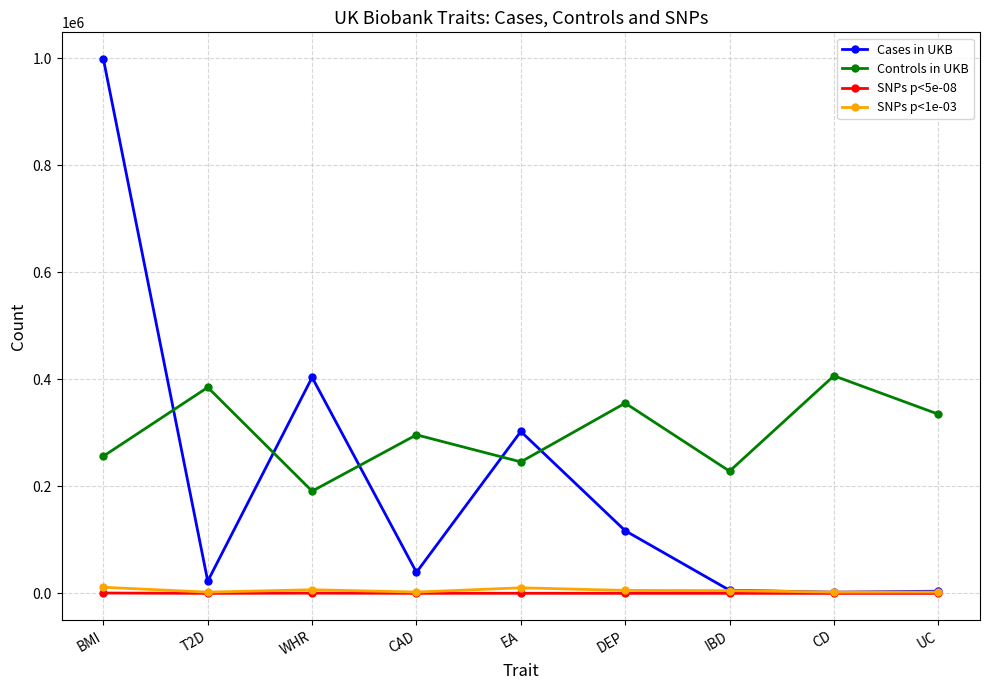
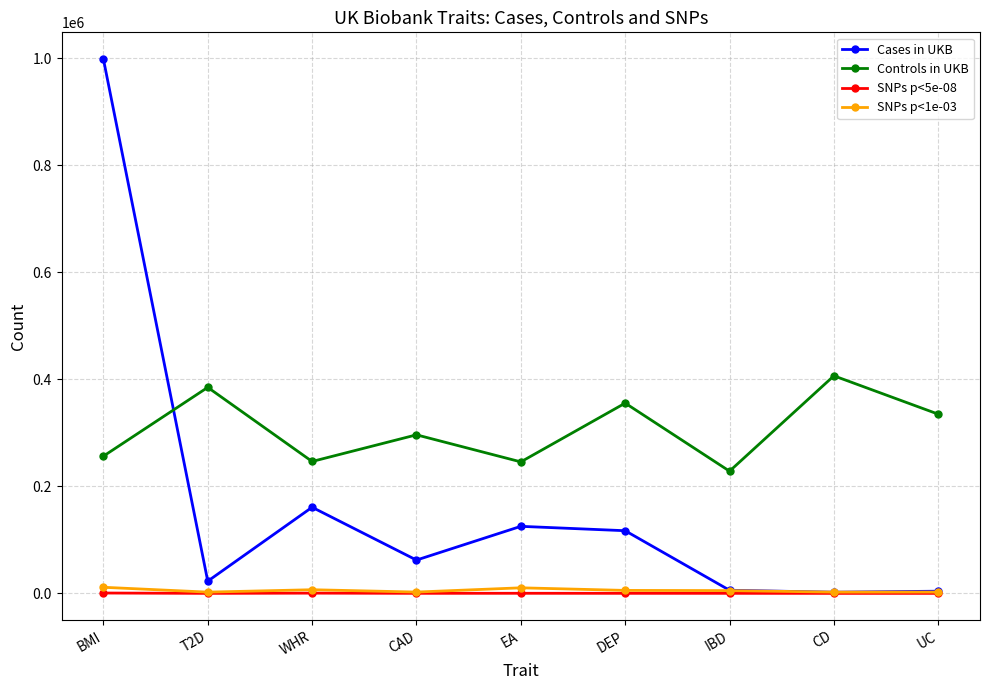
  {
    "Cases in UKB": {
      "BMI": 1000000,
      "T2D": 20000,
-     "WHR": 400000,
-     "CAD": 40000,
-     "EA": 300000,
+     "WHR": 160000,
+     "CAD": 60000,
+     "EA": 130000,
      "DEP": 120000
    },
    "Controls in UKB": {
      "BMI": 260000,
      "T2D": 390000,
-     "WHR": 190000,
+     "WHR": 250000,
      "CAD": 300000,
      "EA": 250000,
      "DEP": 360000,
      "IBD": 230000,
      "CD": 410000,
      "UC": 340000
    },
    "SNPs p<5e-08": {
      "BMI": 0,
      "WHR": 0,
      "EA": 0,
      "DEP": 0,
      "IBD": 0
    },
    "SNPs p<1e-03": {
      "BMI": 10000,
      "WHR": 10000,
      "EA": 10000,
      "DEP": 10000
    }
  }
